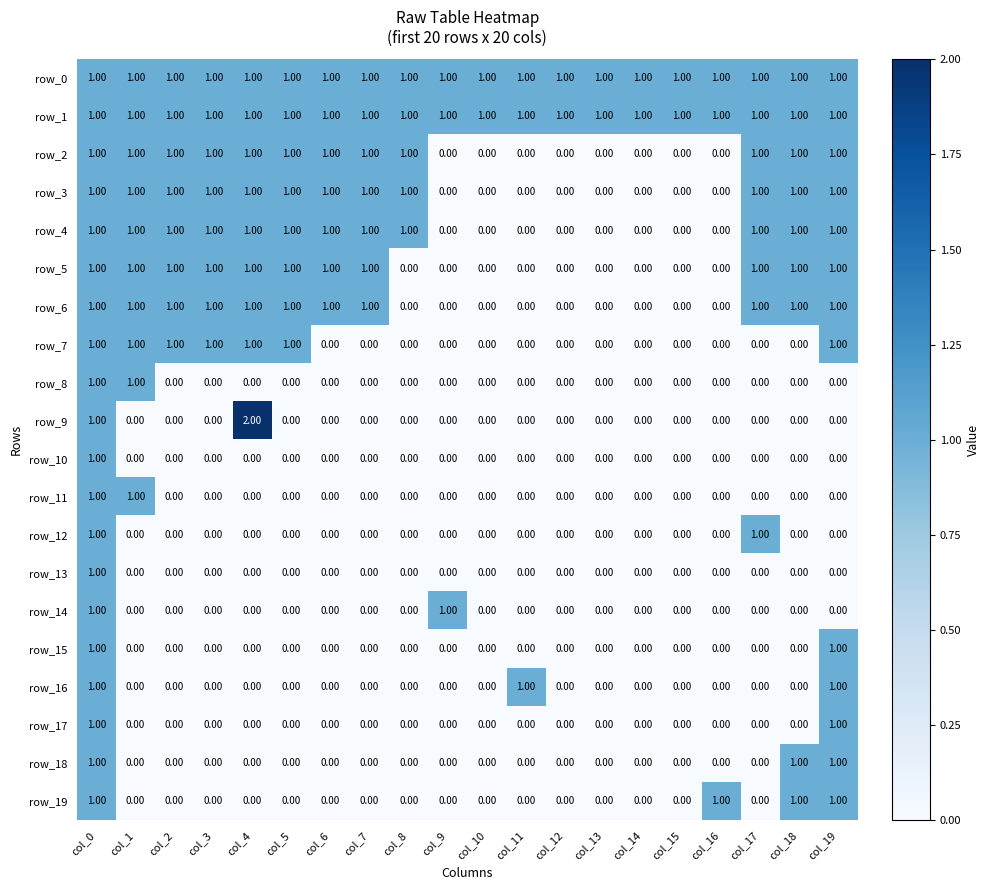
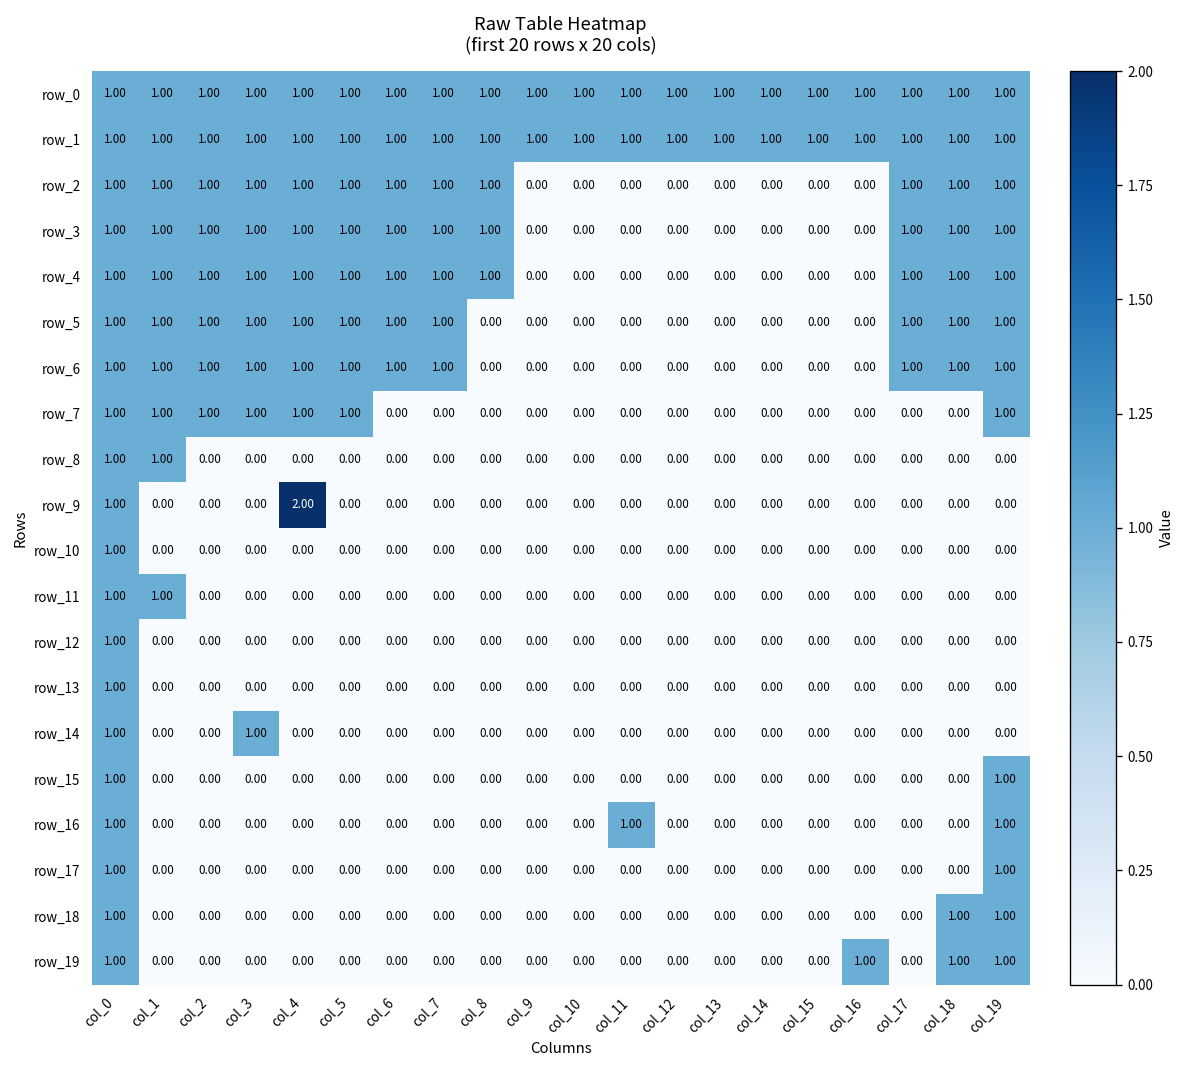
  {
    "row_12": {
      "col_0": 1.00,
      "col_1": 0.00,
      "col_2": 0.00,
      "col_3": 0.00,
      "col_4": 0.00,
      "col_5": 0.00,
      "col_6": 0.00,
      "col_7": 0.00,
      "col_8": 0.00,
      "col_9": 0.00,
      "col_10": 0.00,
      "col_11": 0.00,
      "col_12": 0.00,
      "col_13": 0.00,
      "col_14": 0.00,
      "col_15": 0.00,
      "col_16": 0.00,
-     "col_17": 1.00,
+     "col_17": 0.00,
      "col_18": 0.00,
      "col_19": 0.00
    },
    "row_14": {
      "col_0": 1.00,
      "col_1": 0.00,
      "col_2": 0.00,
-     "col_3": 0.00,
+     "col_3": 1.00,
      "col_4": 0.00,
      "col_5": 0.00,
      "col_6": 0.00,
      "col_7": 0.00,
      "col_8": 0.00,
-     "col_9": 1.00,
+     "col_9": 0.00,
      "col_10": 0.00,
      "col_11": 0.00,
      "col_12": 0.00,
      "col_13": 0.00,
      "col_14": 0.00,
      "col_15": 0.00,
      "col_16": 0.00,
      "col_17": 0.00,
      "col_18": 0.00,
      "col_19": 0.00
    }
  }
